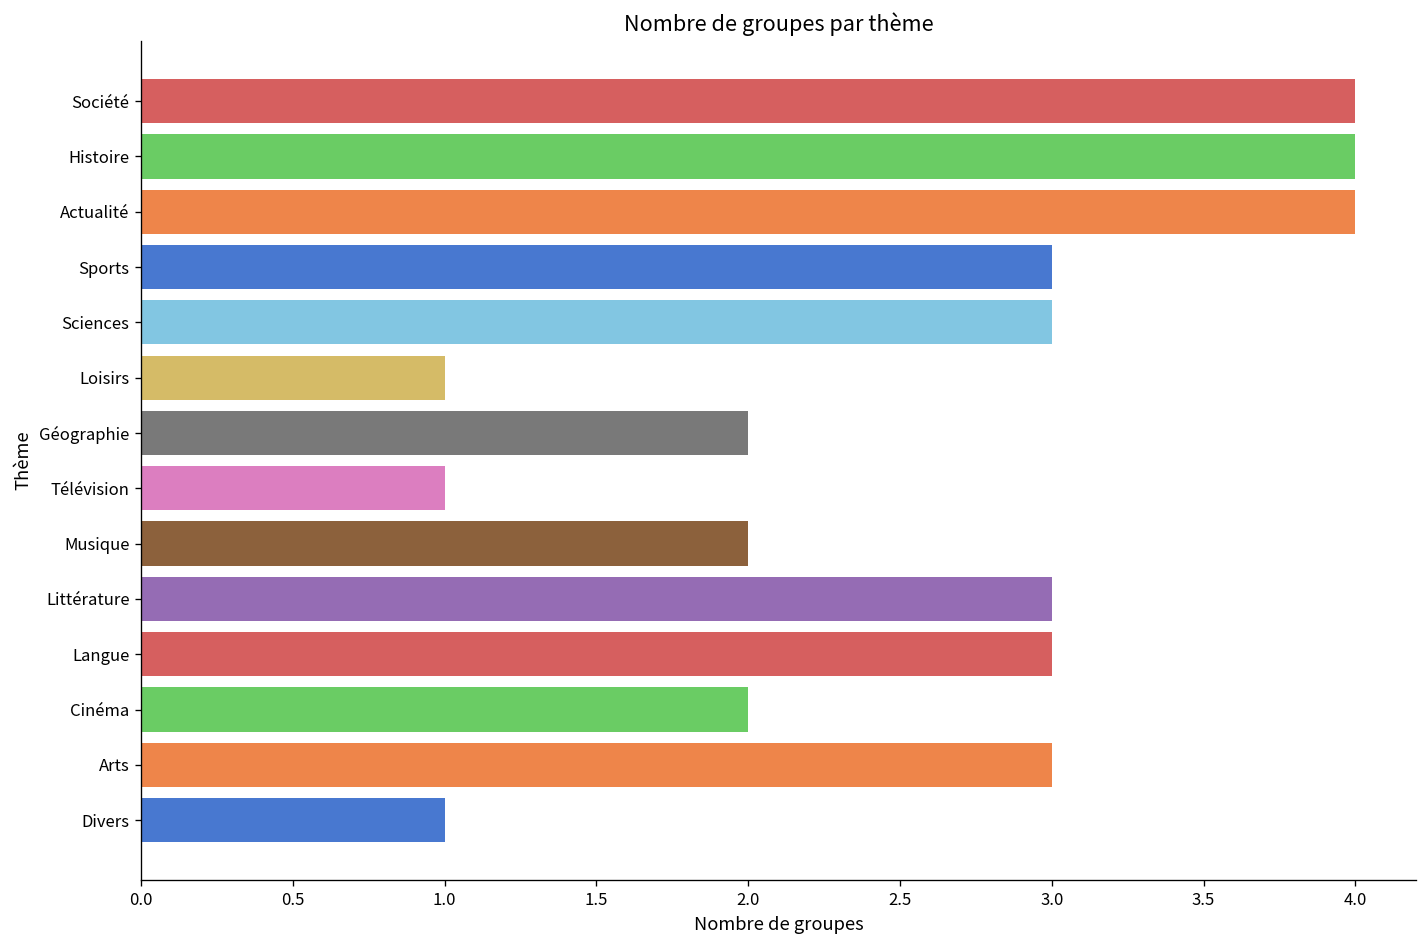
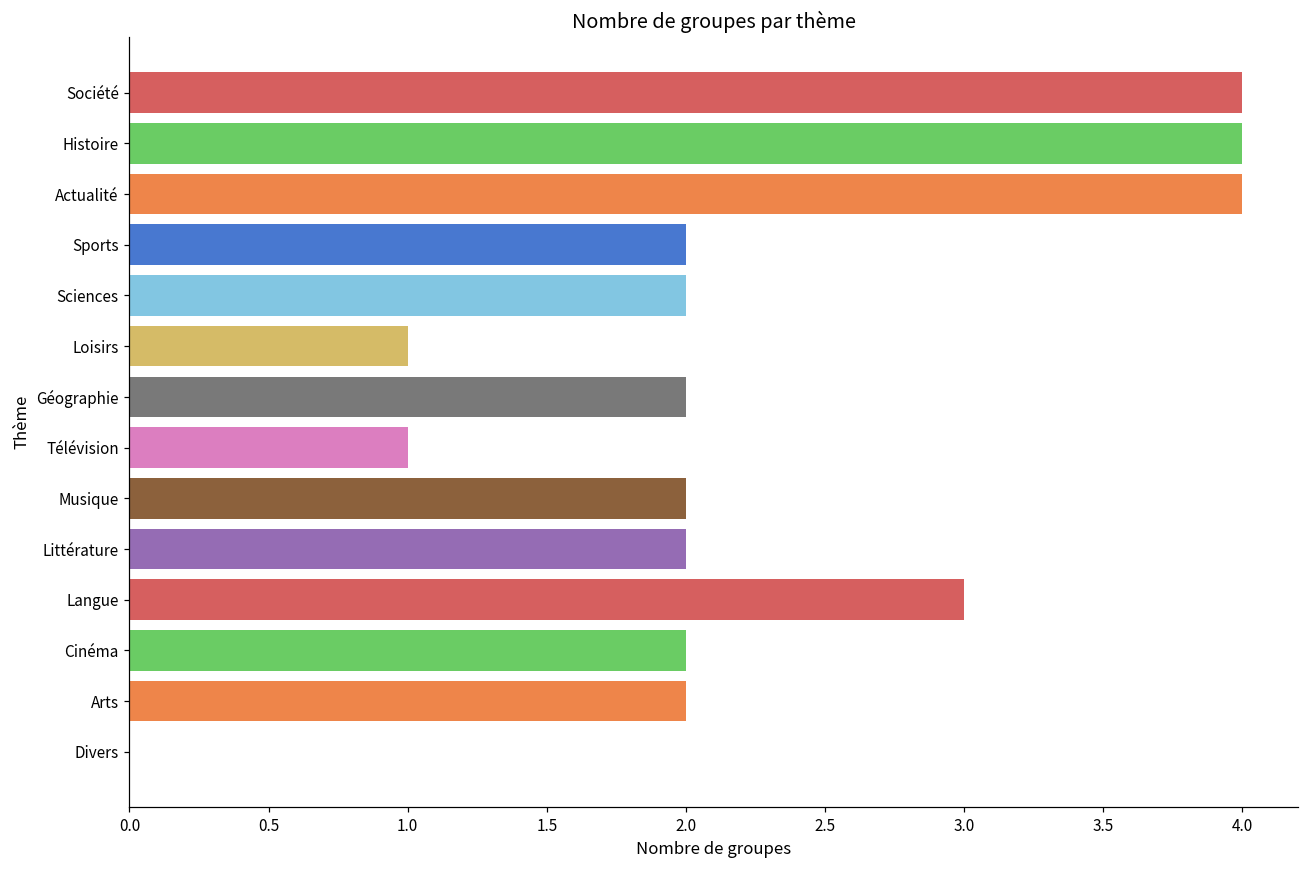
  {
    "Société": 4,
    "Histoire": 4,
    "Actualité": 4,
-   "Sports": 3,
-   "Sciences": 3,
+   "Sports": 2,
+   "Sciences": 2,
    "Loisirs": 1,
    "Géographie": 2,
    "Télévision": 1,
    "Musique": 2,
-   "Littérature": 3,
+   "Littérature": 2,
    "Langue": 3,
    "Cinéma": 2,
-   "Arts": 3,
-   "Divers": 1
+   "Arts": 2,
+   "Divers": 0
  }
